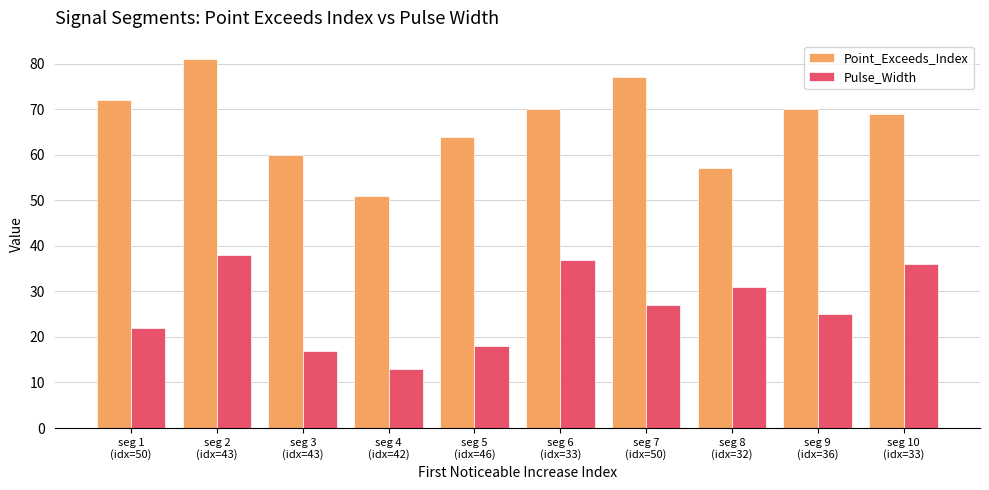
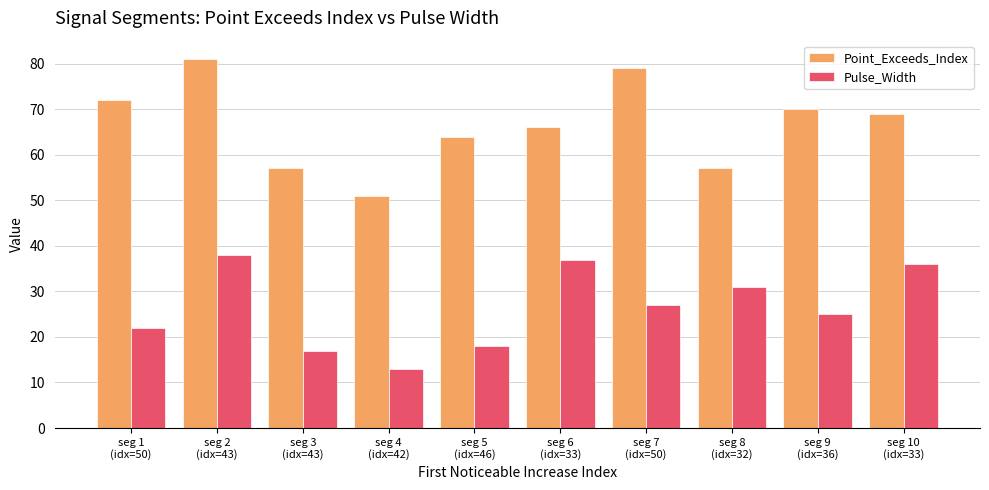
  {
    "Point_Exceeds_Index": {
      "seg 1 (idx=50)": 72,
      "seg 2 (idx=43)": 81,
-     "seg 3 (idx=43)": 60,
+     "seg 3 (idx=43)": 57,
      "seg 4 (idx=42)": 51,
      "seg 5 (idx=46)": 64,
-     "seg 6 (idx=33)": 70,
-     "seg 7 (idx=50)": 77,
+     "seg 6 (idx=33)": 66,
+     "seg 7 (idx=50)": 79,
      "seg 8 (idx=32)": 57,
      "seg 9 (idx=36)": 70,
      "seg 10 (idx=33)": 69
    },
    "Pulse_Width": {
      "seg 1 (idx=50)": 22,
      "seg 2 (idx=43)": 38,
      "seg 3 (idx=43)": 17,
      "seg 4 (idx=42)": 13,
      "seg 5 (idx=46)": 18,
      "seg 6 (idx=33)": 37,
      "seg 7 (idx=50)": 27,
      "seg 8 (idx=32)": 31,
      "seg 9 (idx=36)": 25,
      "seg 10 (idx=33)": 36
    }
  }
